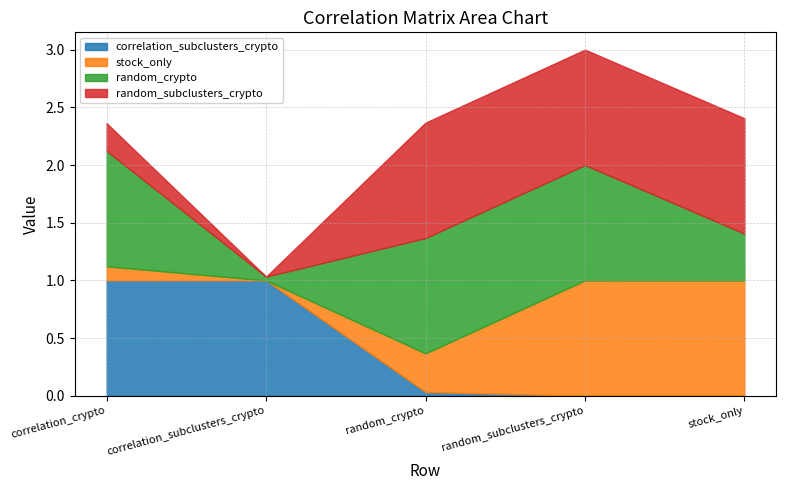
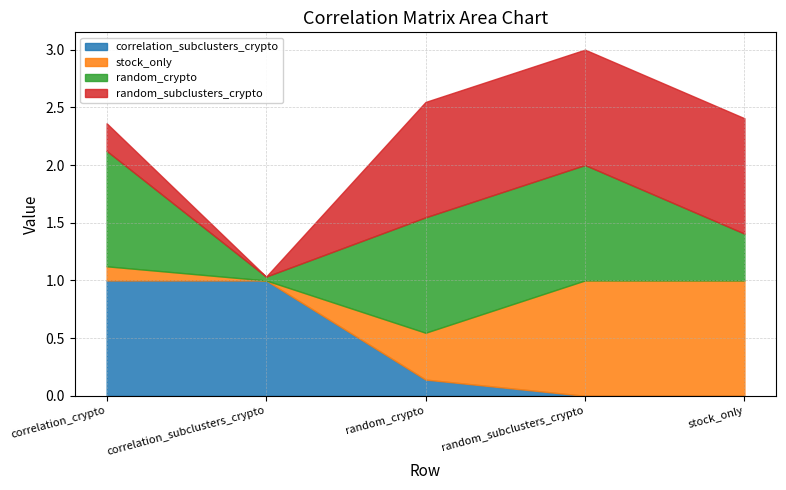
  {
    "correlation_subclusters_crypto": {
      "correlation_crypto": 1.00,
-     "random_crypto": 0.03,
+     "random_crypto": 0.14,
      "stock_only": 0.00
    },
    "stock_only": {
      "correlation_crypto": 0.12,
-     "random_crypto": 0.33,
+     "random_crypto": 0.41,
      "random_subclusters_crypto": 1.00,
      "stock_only": 1.00
    },
    "random_crypto": {
      "correlation_crypto": 1.00,
      "random_crypto": 1.00,
      "random_subclusters_crypto": 1.00,
      "stock_only": 0.41
    },
    "random_subclusters_crypto": {
      "correlation_crypto": 0.24,
      "random_crypto": 1.00,
      "random_subclusters_crypto": 1.00,
      "stock_only": 1.00
    }
  }
